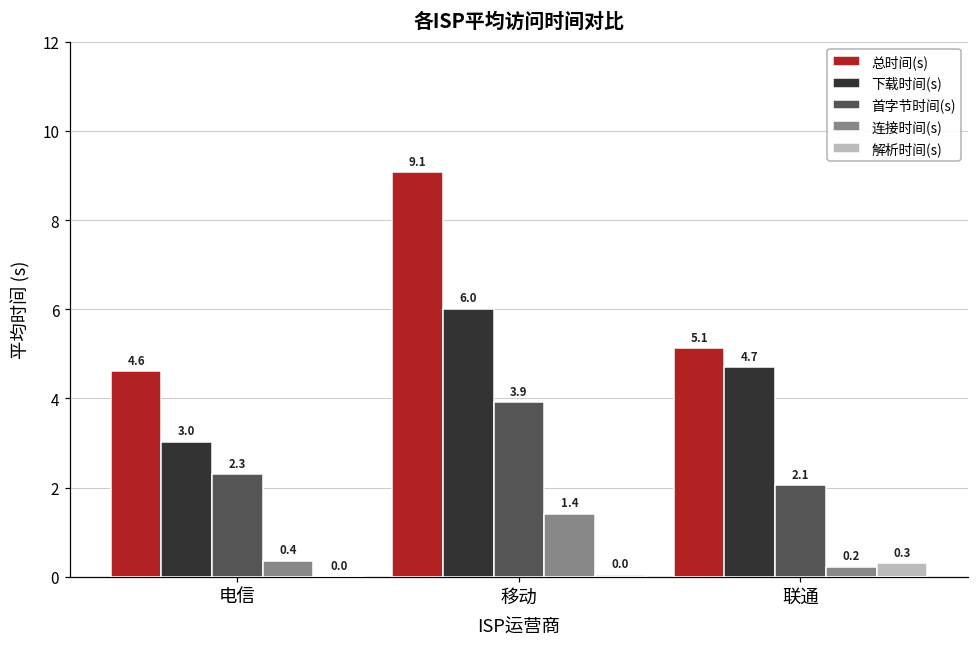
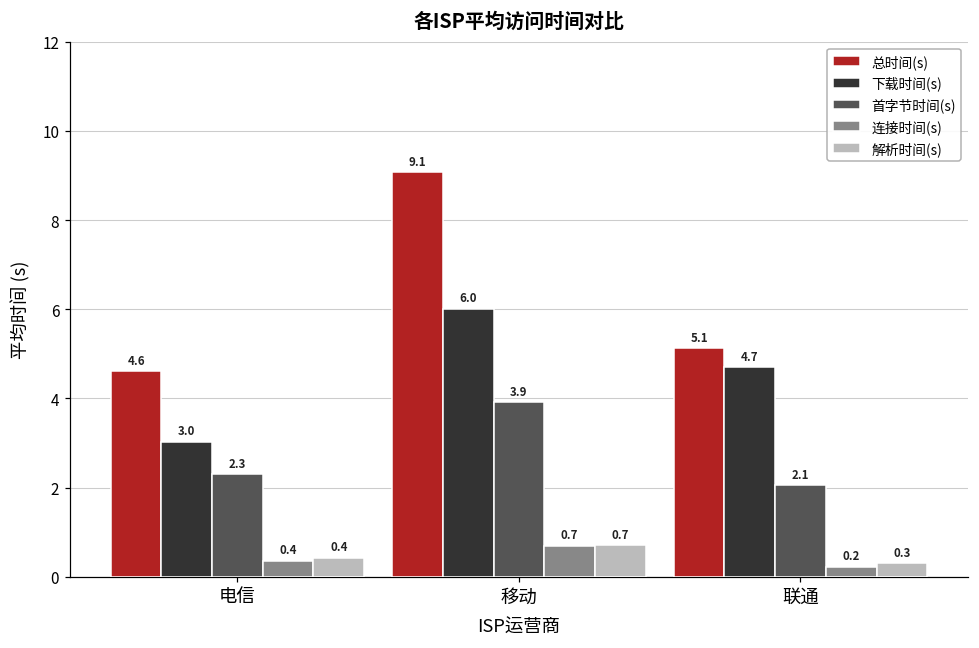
  {
    "总时间(s)": {
      "电信": 4.6,
      "移动": 9.1,
      "联通": 5.1
    },
    "连接时间(s)": {
      "电信": 0.4,
-     "移动": 1.4,
+     "移动": 0.7,
      "联通": 0.2
    },
    "解析时间(s)": {
-     "电信": 0.0,
-     "移动": 0.0,
+     "电信": 0.4,
+     "移动": 0.7,
      "联通": 0.3
    }
  }
